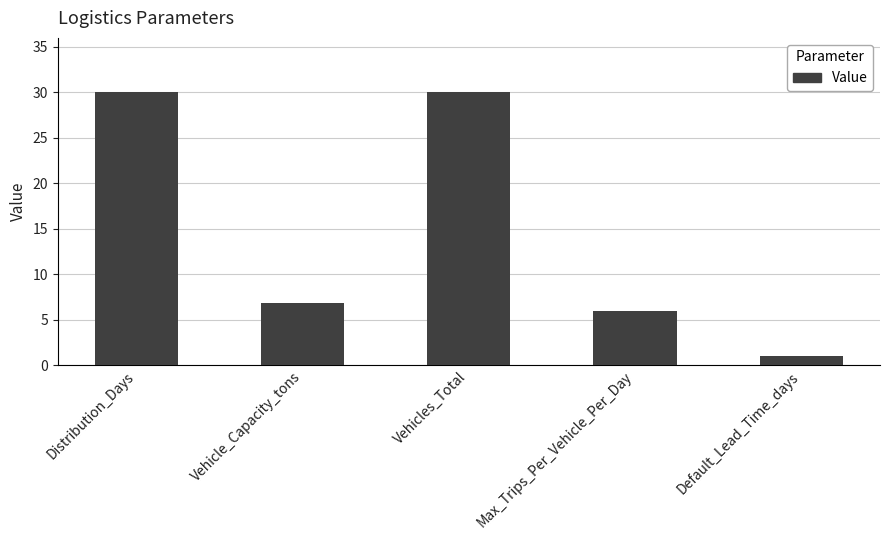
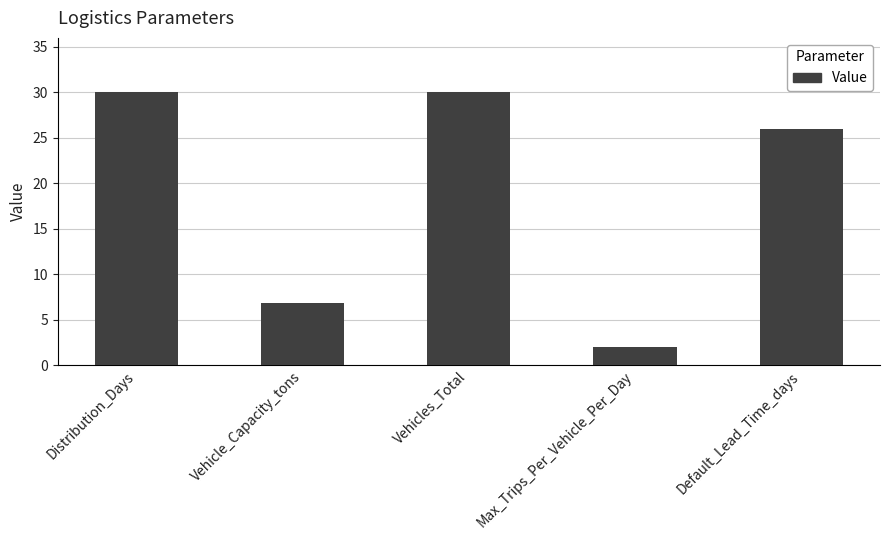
  {
    "Distribution_Days": 30,
    "Vehicle_Capacity_tons": 7,
    "Vehicles_Total": 30,
-   "Max_Trips_Per_Vehicle_Per_Day": 6,
-   "Default_Lead_Time_days": 1
+   "Max_Trips_Per_Vehicle_Per_Day": 2,
+   "Default_Lead_Time_days": 26
  }
